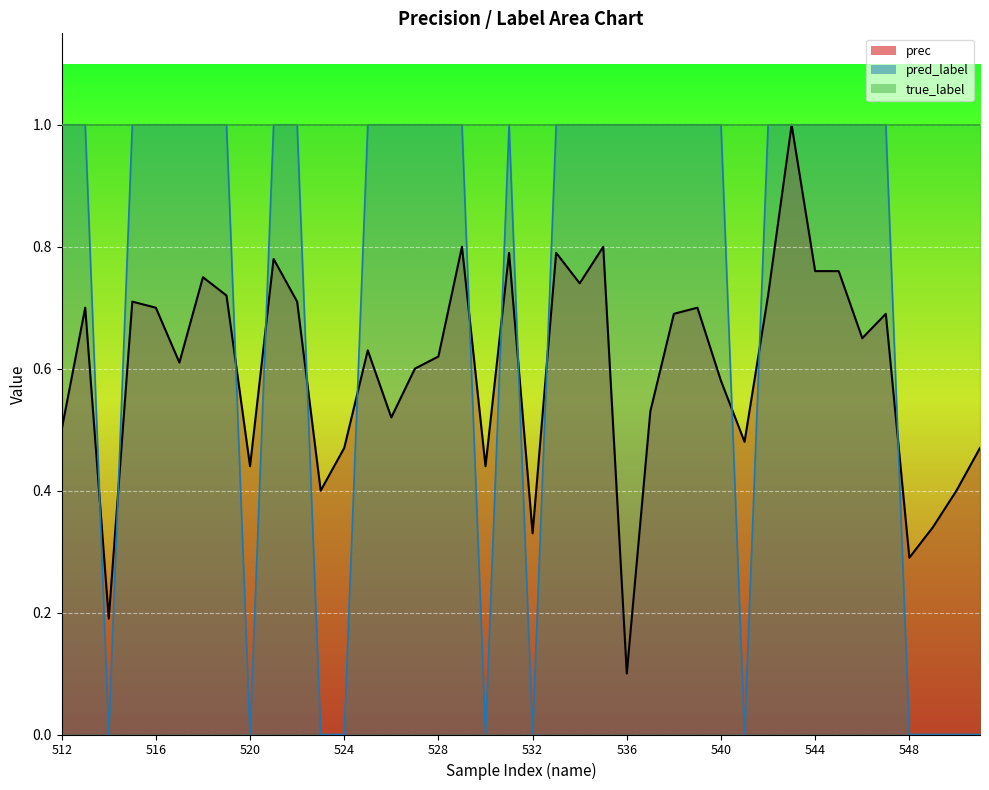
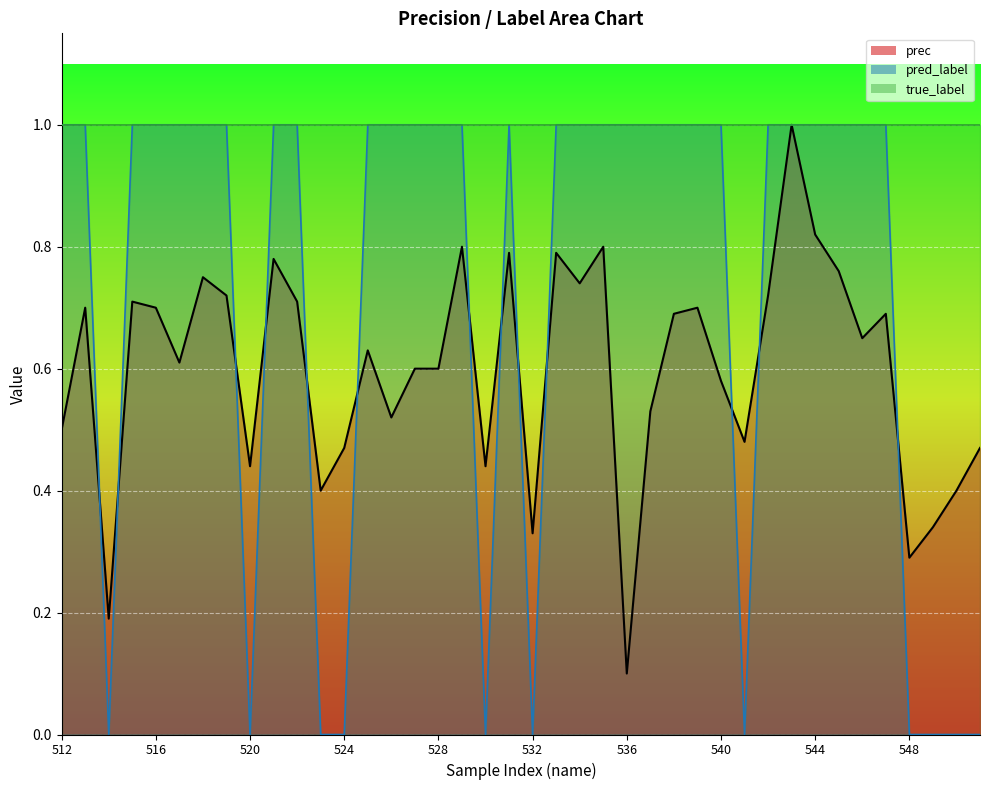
  {
    "prec": {
      "512": 0.50,
      "516": 0.70,
      "520": 0.44,
      "524": 0.47,
-     "528": 0.62,
+     "528": 0.60,
      "532": 0.33,
      "536": 0.10,
      "540": 0.58,
-     "544": 0.76,
+     "544": 0.82,
      "548": 0.29
    },
    "pred_label": {
      "520": 0.00,
      "524": 0.00,
      "532": 0.00,
      "548": 0.00
    },
    "true_label": {
      "520": 1.00,
      "524": 1.00,
      "532": 1.00,
      "548": 1.00
    }
  }
